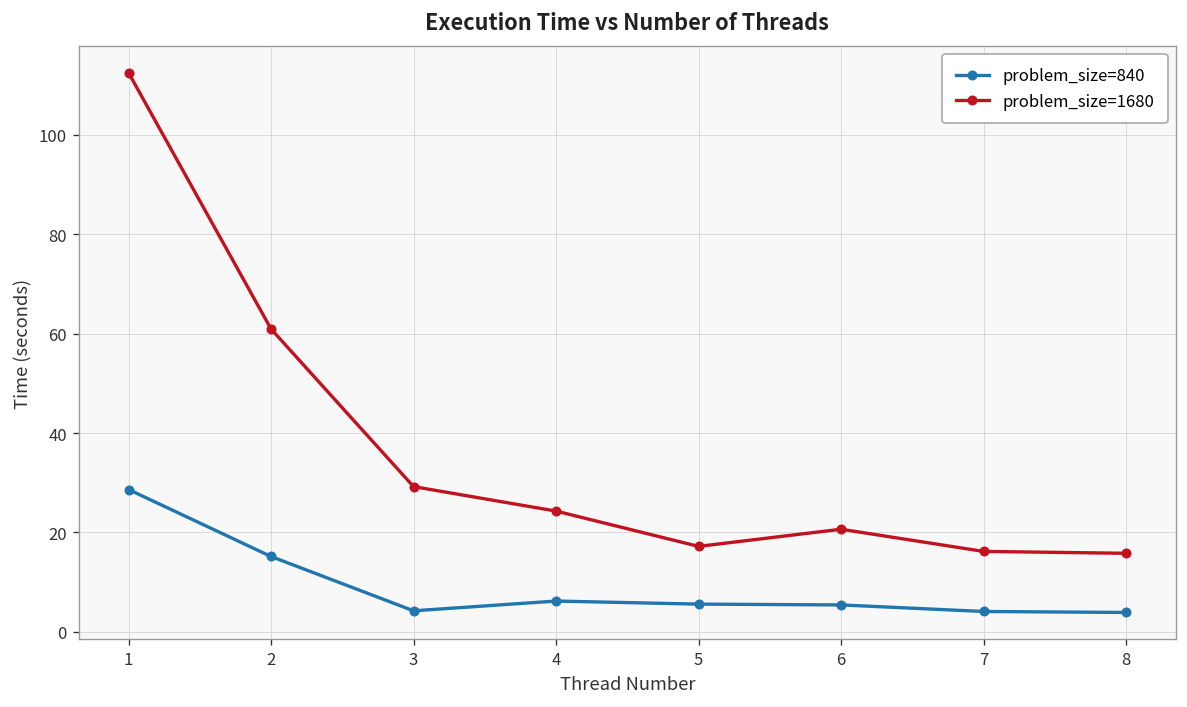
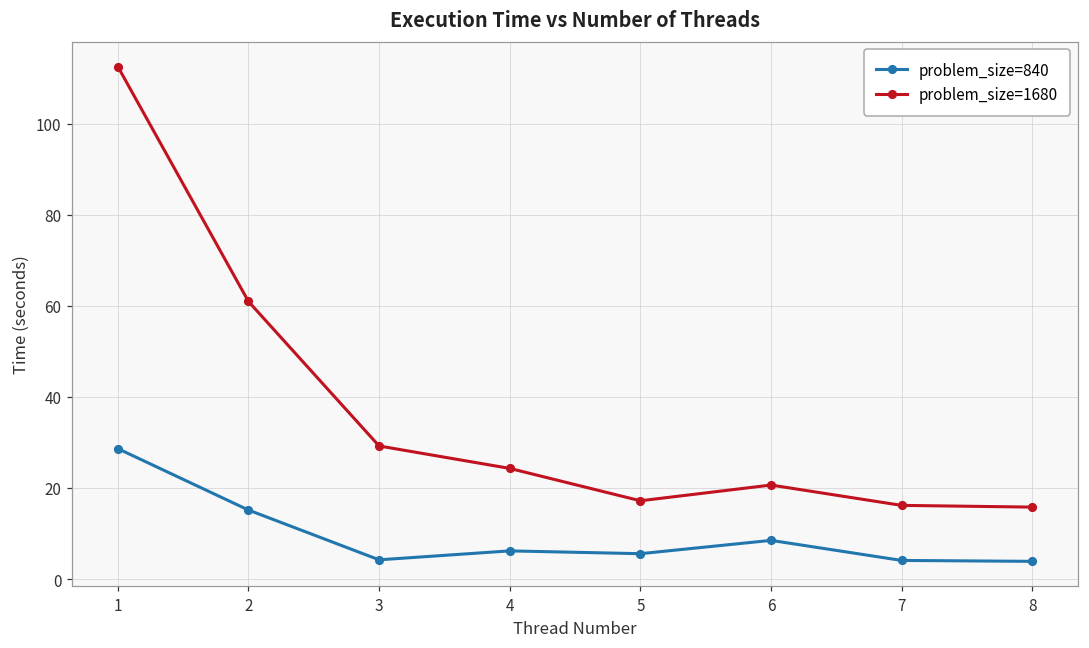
  {
    "problem_size=840": {
      "1": 29,
      "2": 15,
      "3": 4,
      "4": 6,
      "5": 6,
-     "6": 5,
+     "6": 8,
      "7": 4,
      "8": 4
    },
    "problem_size=1680": {
      "1": 113,
      "2": 61,
      "3": 29,
      "4": 24,
      "5": 17,
      "6": 21,
      "7": 16,
      "8": 16
    }
  }
